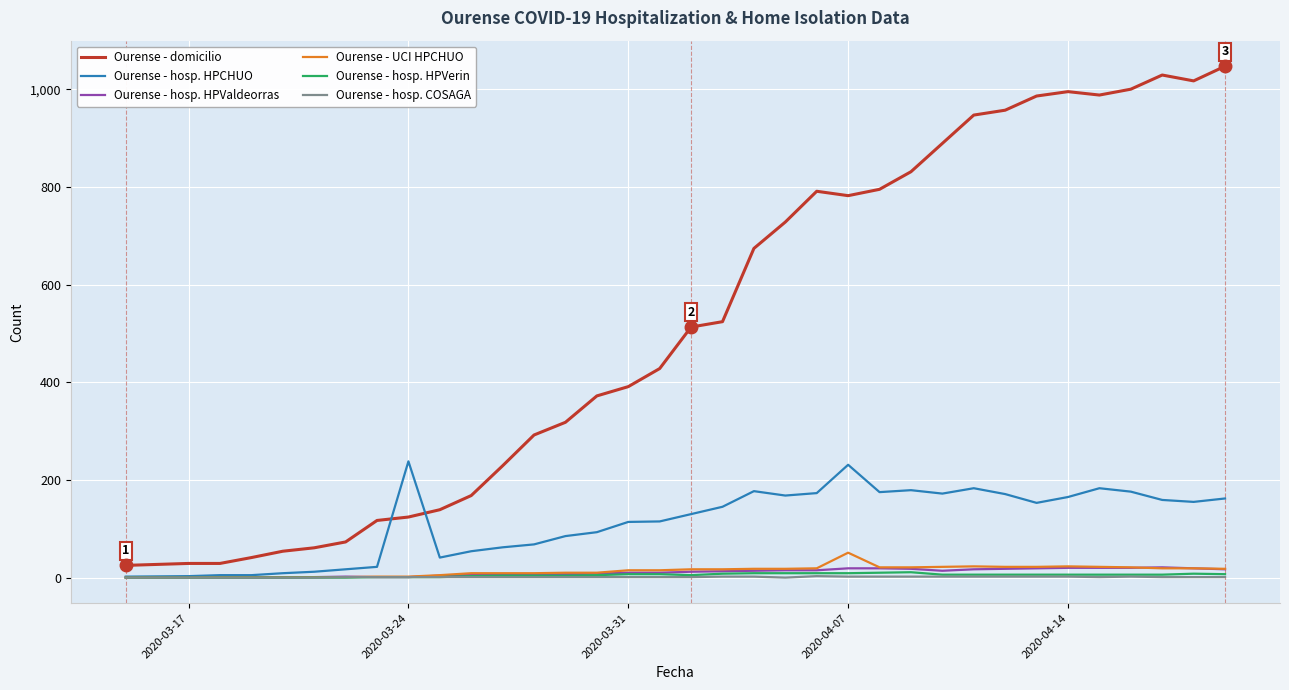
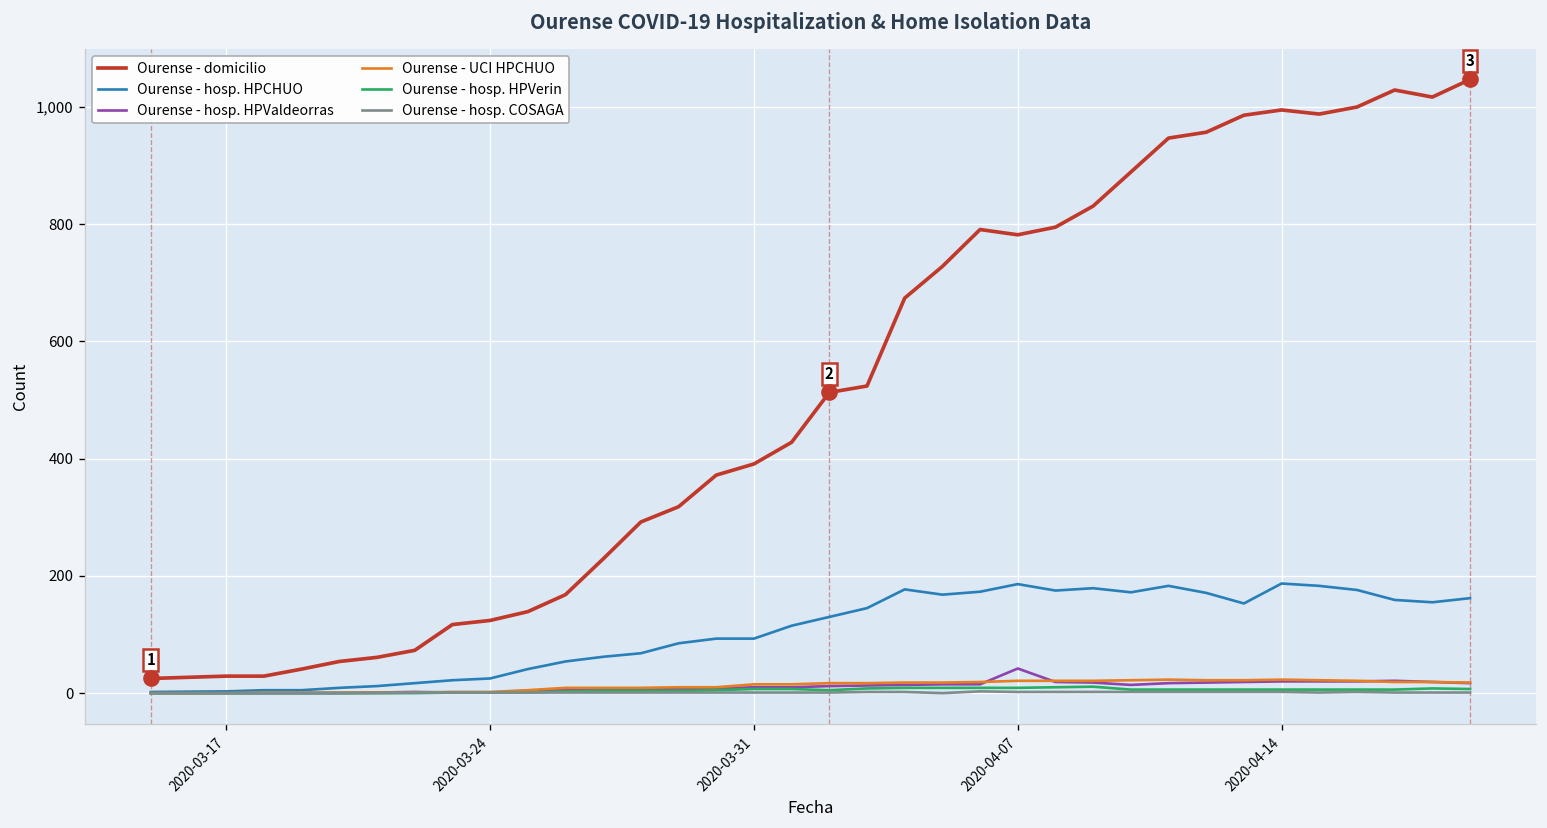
  {
    "Ourense - hosp. HPCHUO": {
-     "2020-03-24": 240,
-     "2020-03-31": 110,
-     "2020-04-07": 230,
-     "2020-04-14": 170
+     "2020-03-24": 30,
+     "2020-03-31": 90,
+     "2020-04-07": 190,
+     "2020-04-14": 190
    },
    "Ourense - hosp. HPValdeorras": {
-     "2020-04-07": 20
+     "2020-04-07": 40
    },
    "Ourense - UCI HPCHUO": {
-     "2020-04-07": 50
+     "2020-04-07": 20
    },
    "Ourense - hosp. HPVerin": {
      "2020-04-07": 10
    },
    "Ourense - hosp. COSAGA": {
      "2020-03-31": 0,
      "2020-04-07": 0
    }
  }
